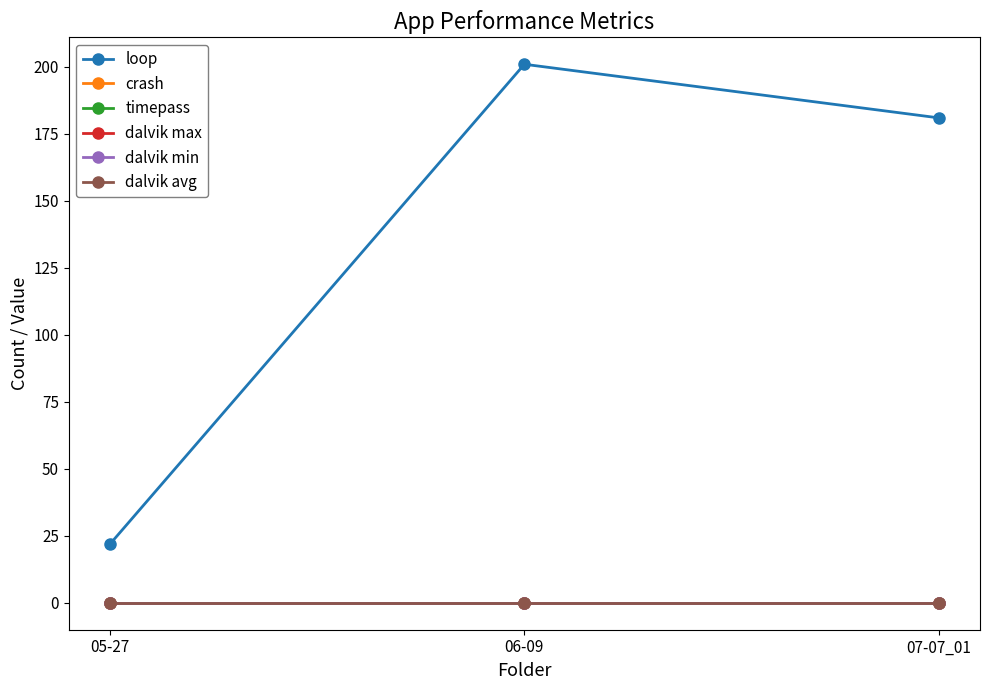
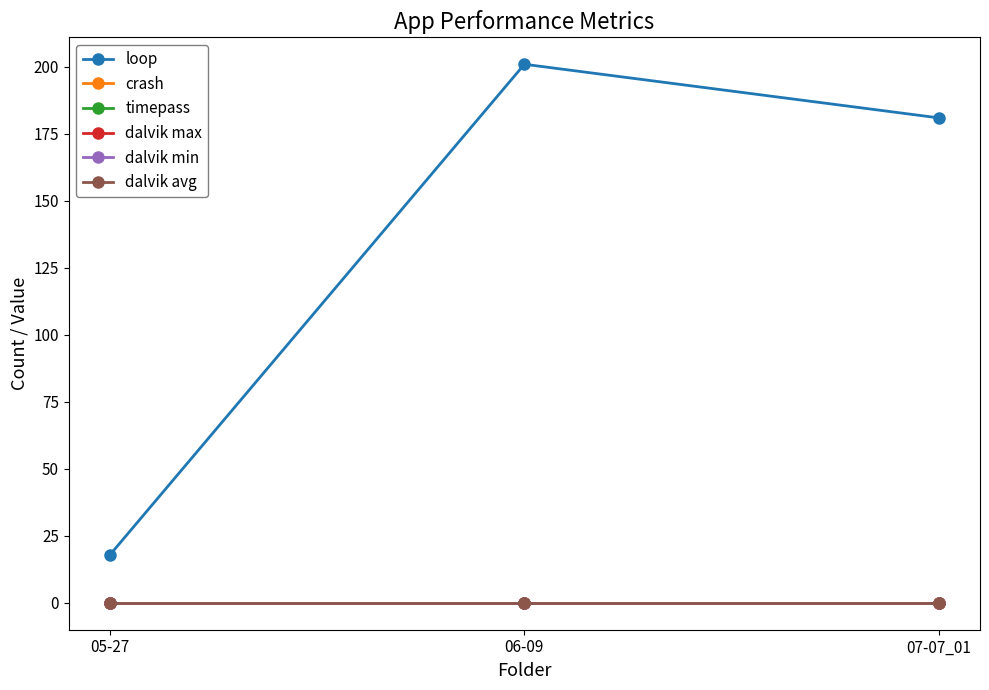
  {
    "loop": {
-     "05-27": 22,
+     "05-27": 18,
      "06-09": 201,
      "07-07_01": 181
    },
    "dalvik avg": {
      "05-27": 0,
      "06-09": 0,
      "07-07_01": 0
    }
  }
